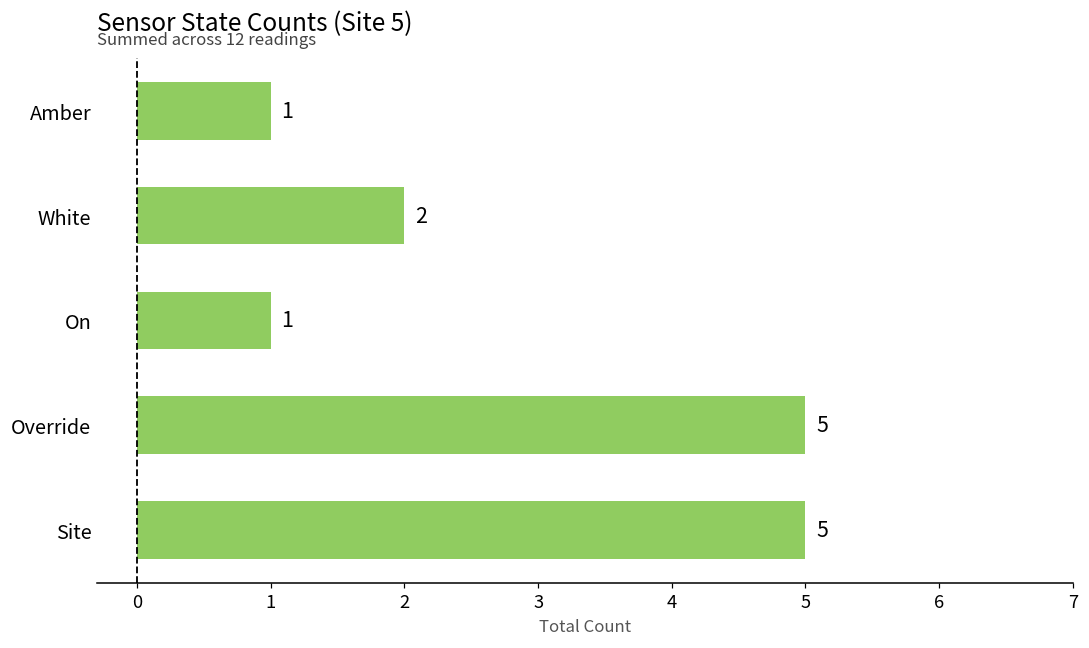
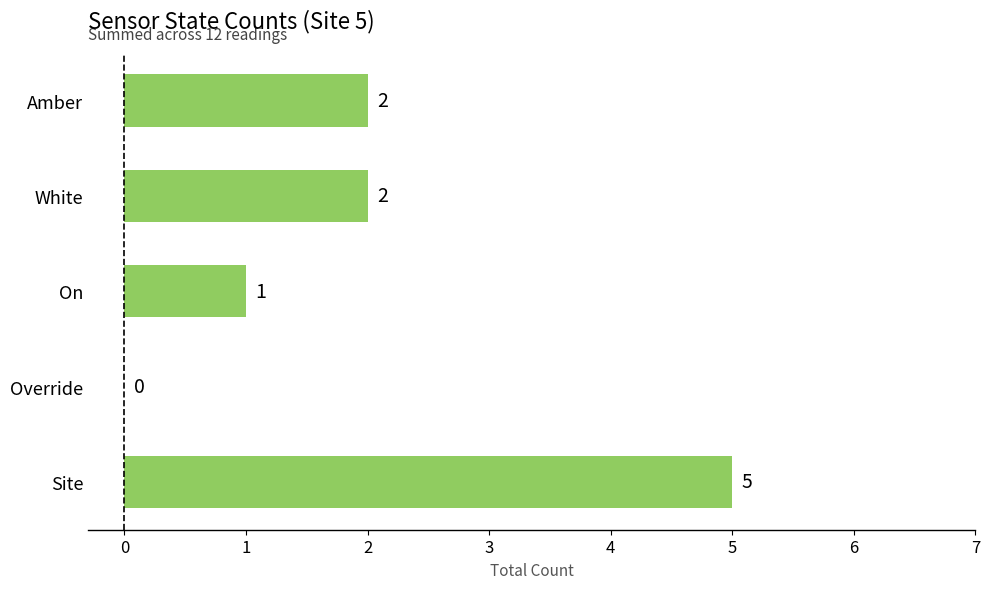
  {
-   "Amber": 1,
+   "Amber": 2,
    "White": 2,
    "On": 1,
-   "Override": 5,
+   "Override": 0,
    "Site": 5
  }
